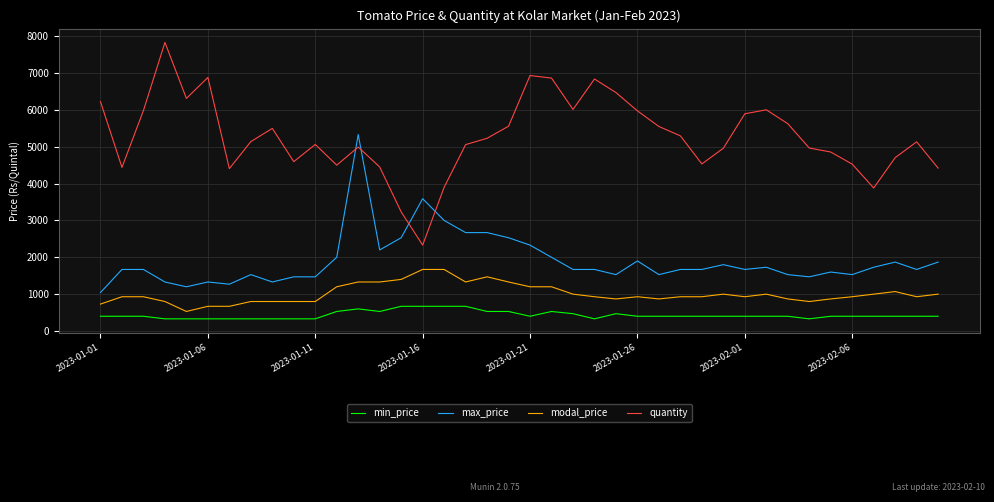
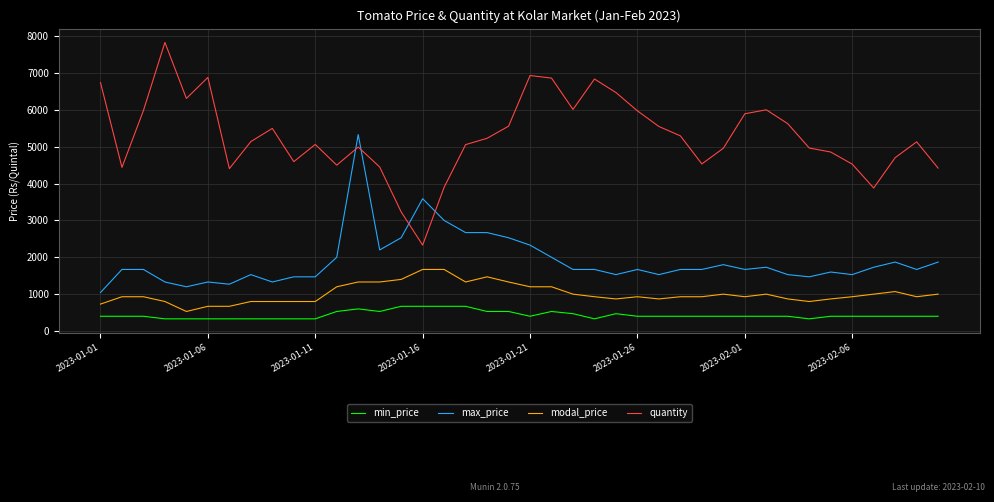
  {
    "min_price": {
      "2023-01-01": 400,
      "2023-01-06": 300,
      "2023-01-11": 300,
      "2023-01-16": 700,
      "2023-01-21": 400,
      "2023-01-26": 400,
      "2023-02-01": 400,
      "2023-02-06": 400
    },
    "max_price": {
      "2023-01-01": 1000,
      "2023-01-06": 1300,
      "2023-01-11": 1500,
      "2023-01-16": 3600,
      "2023-01-21": 2300,
-     "2023-01-26": 1900,
+     "2023-01-26": 1700,
      "2023-02-01": 1700,
      "2023-02-06": 1500
    },
    "modal_price": {
      "2023-01-01": 700,
      "2023-01-06": 700,
      "2023-01-11": 800,
      "2023-01-16": 1700,
      "2023-01-21": 1200,
      "2023-01-26": 900,
      "2023-02-01": 900,
      "2023-02-06": 900
    },
    "quantity": {
-     "2023-01-01": 6200,
+     "2023-01-01": 6700,
      "2023-01-06": 6900,
      "2023-01-11": 5100,
      "2023-01-16": 2300,
      "2023-01-21": 6900,
      "2023-01-26": 6000,
      "2023-02-01": 5900,
      "2023-02-06": 4500
    }
  }
